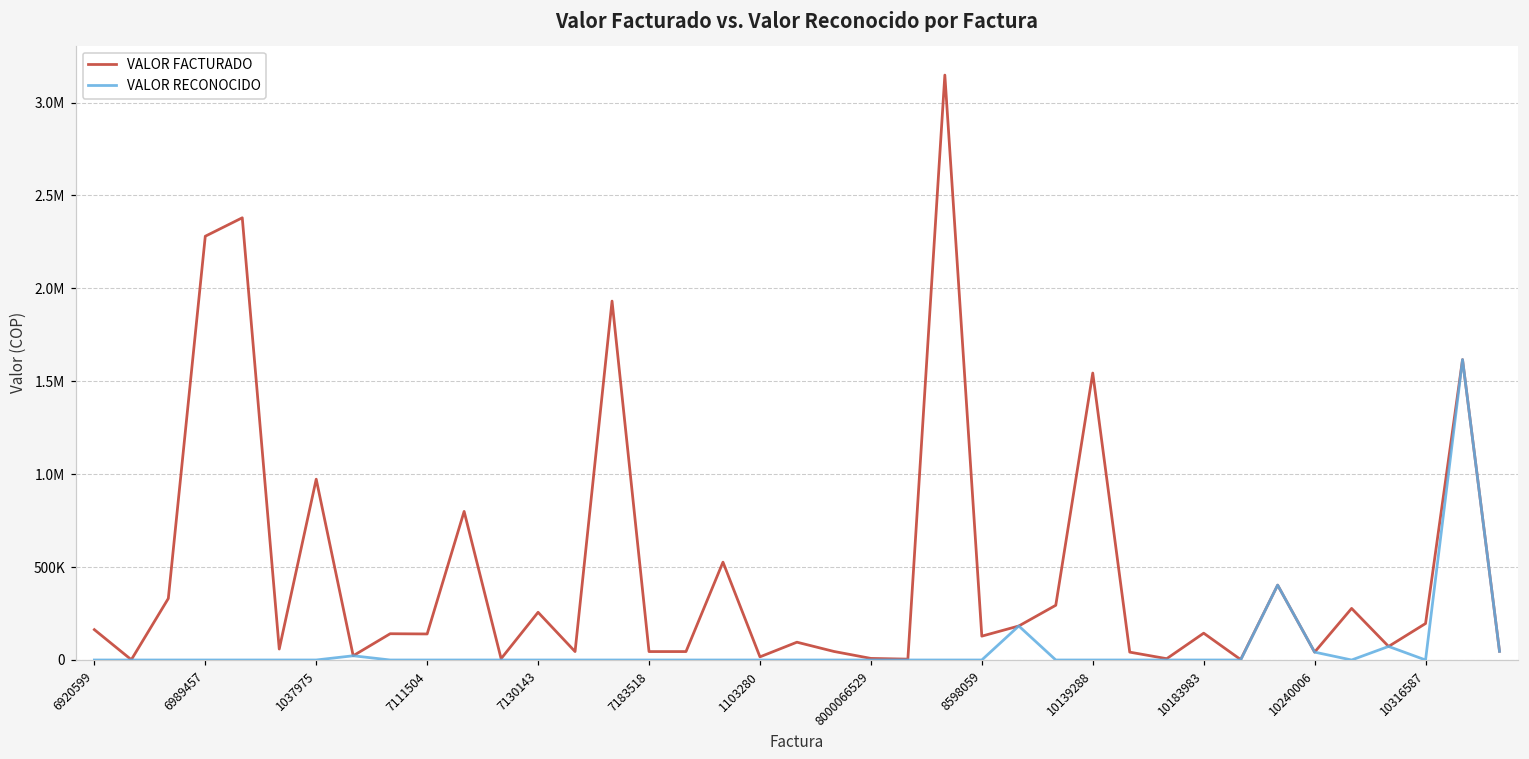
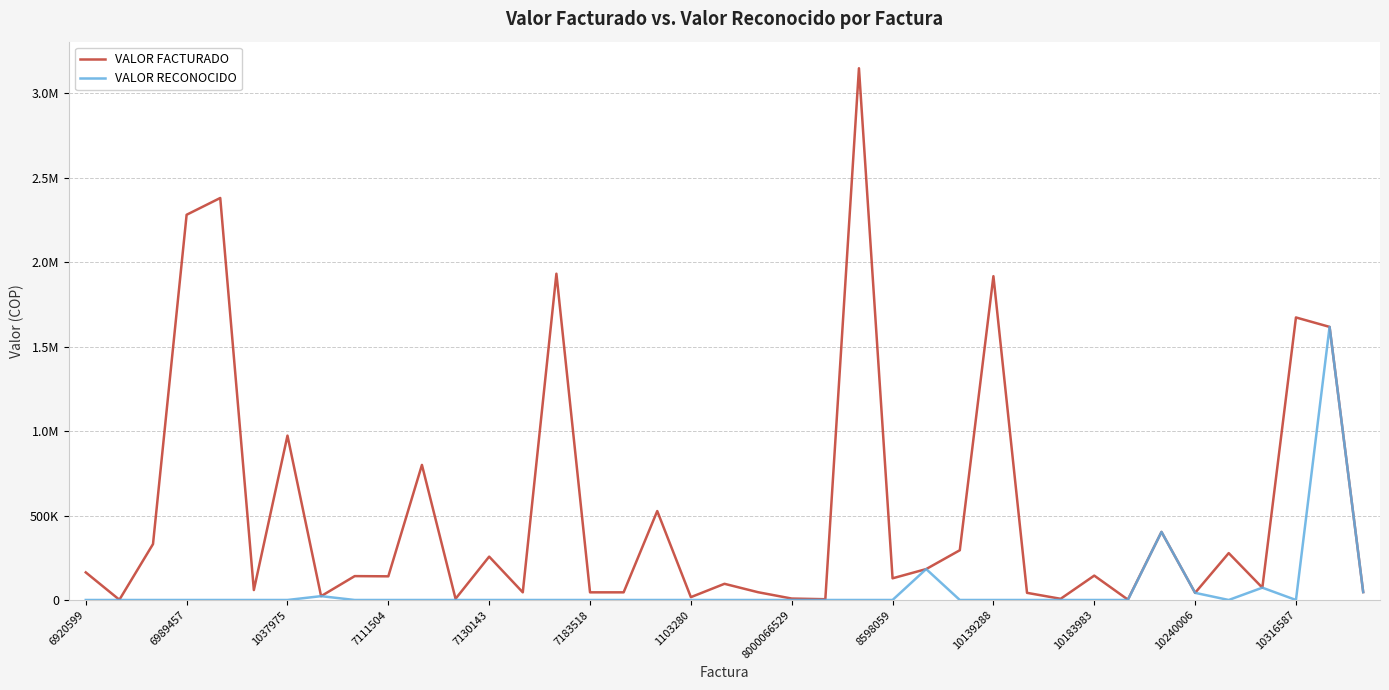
  {
    "VALOR FACTURADO": {
      "6920599": 160000,
      "6989457": 2280000,
      "1037975": 970000,
      "7111504": 140000,
      "7130143": 260000,
      "7183518": 50000,
      "1103280": 20000,
      "8598059": 130000,
-     "10139288": 1540000,
+     "10139288": 1920000,
      "10183983": 140000,
-     "10316587": 200000
+     "10316587": 1670000
    },
    "VALOR RECONOCIDO": {
      "6920599": 0,
      "6989457": 0,
      "1037975": 0,
      "7111504": 0,
      "7130143": 0,
      "7183518": 0,
      "1103280": 0,
      "8598059": 0,
      "10139288": 0,
      "10183983": 0,
      "10316587": 0
    }
  }
